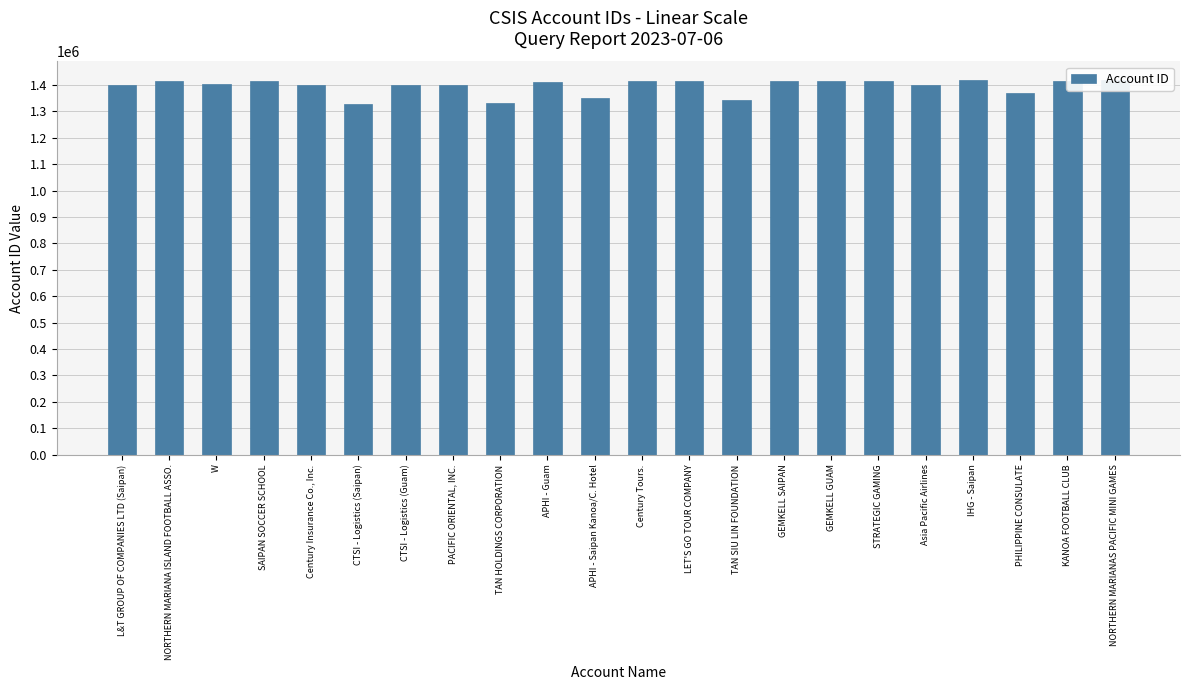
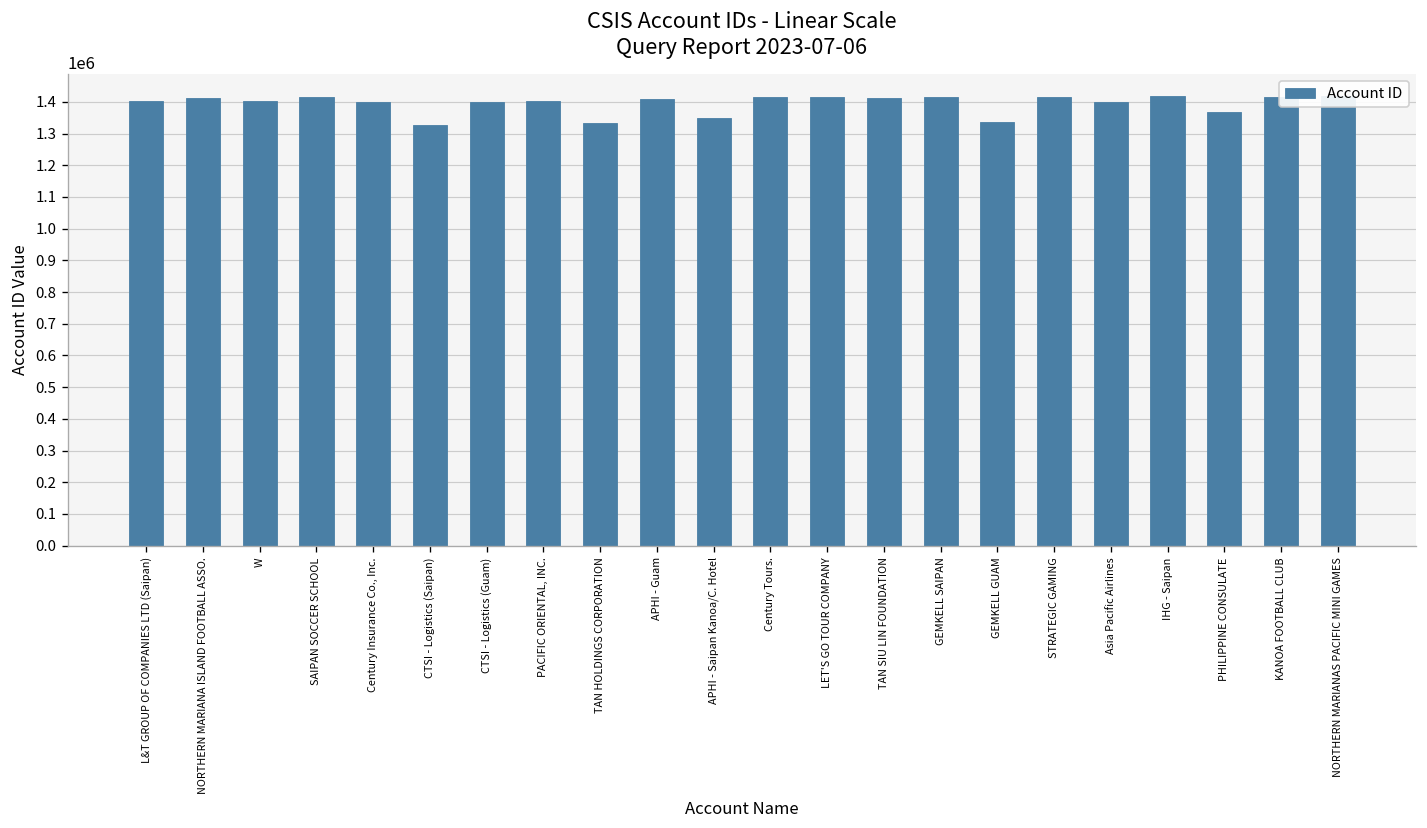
  {
    "L&T GROUP OF COMPANIES LTD (Saipan)": 1400000,
    "NORTHERN MARIANA ISLAND FOOTBALL ASSO.": 1410000,
    "W": 1400000,
    "SAIPAN SOCCER SCHOOL": 1410000,
    "Century Insurance Co., Inc.": 1400000,
    "CTSI - Logistics (Saipan)": 1330000,
    "CTSI - Logistics (Guam)": 1400000,
    "PACIFIC ORIENTAL, INC.": 1400000,
    "TAN HOLDINGS CORPORATION": 1330000,
    "APHI - Guam": 1410000,
    "APHI - Saipan Kanoa/C. Hotel": 1350000,
    "Century Tours.": 1410000,
    "LET'S GO TOUR COMPANY": 1420000,
-   "TAN SIU LIN FOUNDATION": 1340000,
+   "TAN SIU LIN FOUNDATION": 1410000,
    "GEMKELL SAIPAN": 1420000,
-   "GEMKELL GUAM": 1420000,
+   "GEMKELL GUAM": 1340000,
    "STRATEGIC GAMING": 1420000,
    "Asia Pacific Airlines": 1400000,
    "IHG - Saipan": 1420000,
    "PHILIPPINE CONSULATE": 1370000
  }
